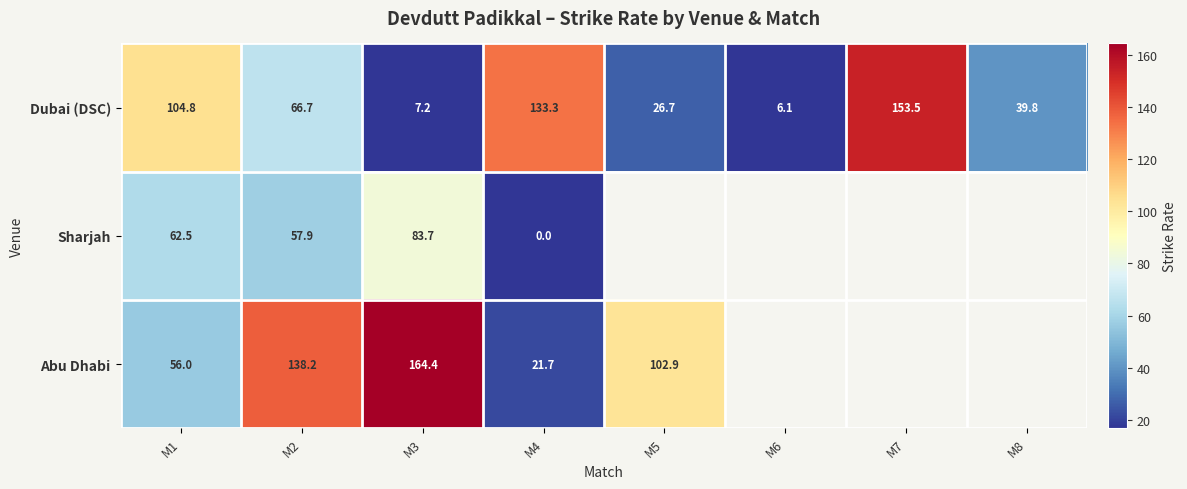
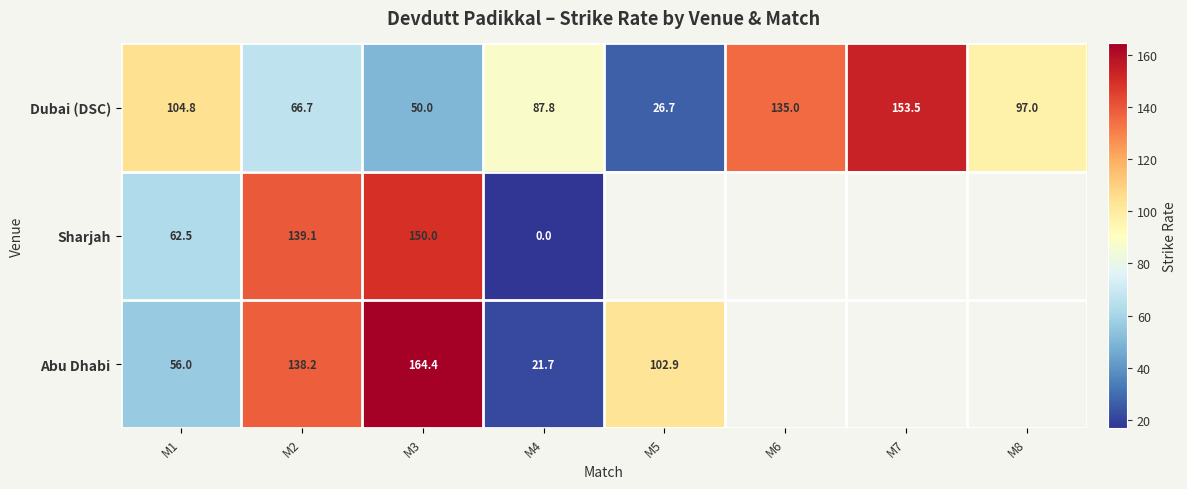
  {
    "Dubai (DSC)": {
      "M1": 104.8,
      "M2": 66.7,
-     "M3": 7.2,
-     "M4": 133.3,
+     "M3": 50.0,
+     "M4": 87.8,
      "M5": 26.7,
-     "M6": 6.1,
+     "M6": 135.0,
      "M7": 153.5,
-     "M8": 39.8
+     "M8": 97.0
    },
    "Sharjah": {
      "M1": 62.5,
-     "M2": 57.9,
-     "M3": 83.7,
+     "M2": 139.1,
+     "M3": 150.0,
      "M4": 0.0
    },
    "Abu Dhabi": {
      "M1": 56.0,
      "M2": 138.2,
      "M3": 164.4,
      "M4": 21.7,
      "M5": 102.9
    }
  }
